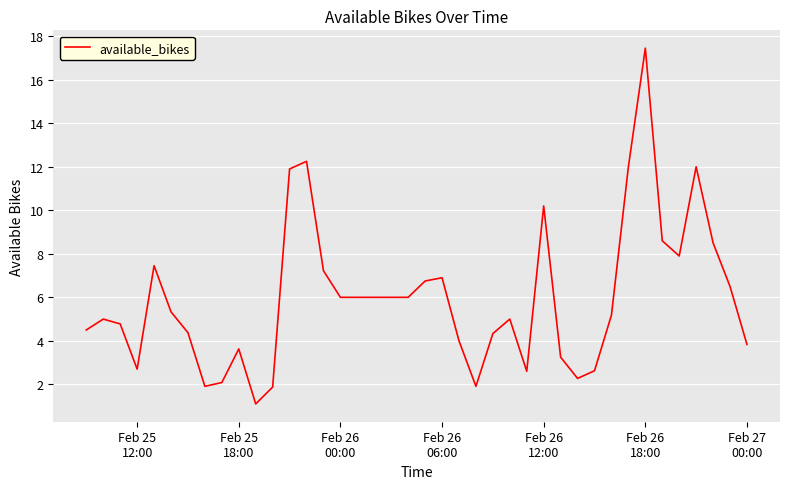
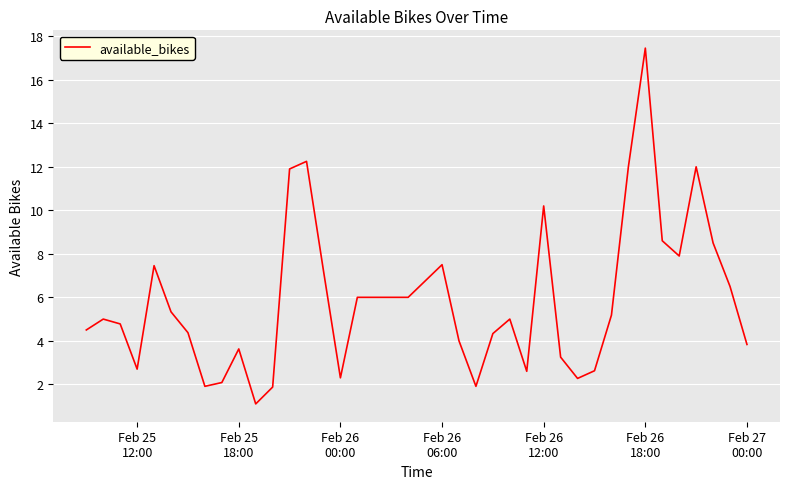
  {
    "Feb 25 12:00": 2.7,
    "Feb 25 18:00": 3.6,
-   "Feb 26 00:00": 6.0,
-   "Feb 26 06:00": 6.9,
+   "Feb 26 00:00": 2.3,
+   "Feb 26 06:00": 7.5,
    "Feb 26 12:00": 10.2,
    "Feb 26 18:00": 17.5,
    "Feb 27 00:00": 3.8
  }
